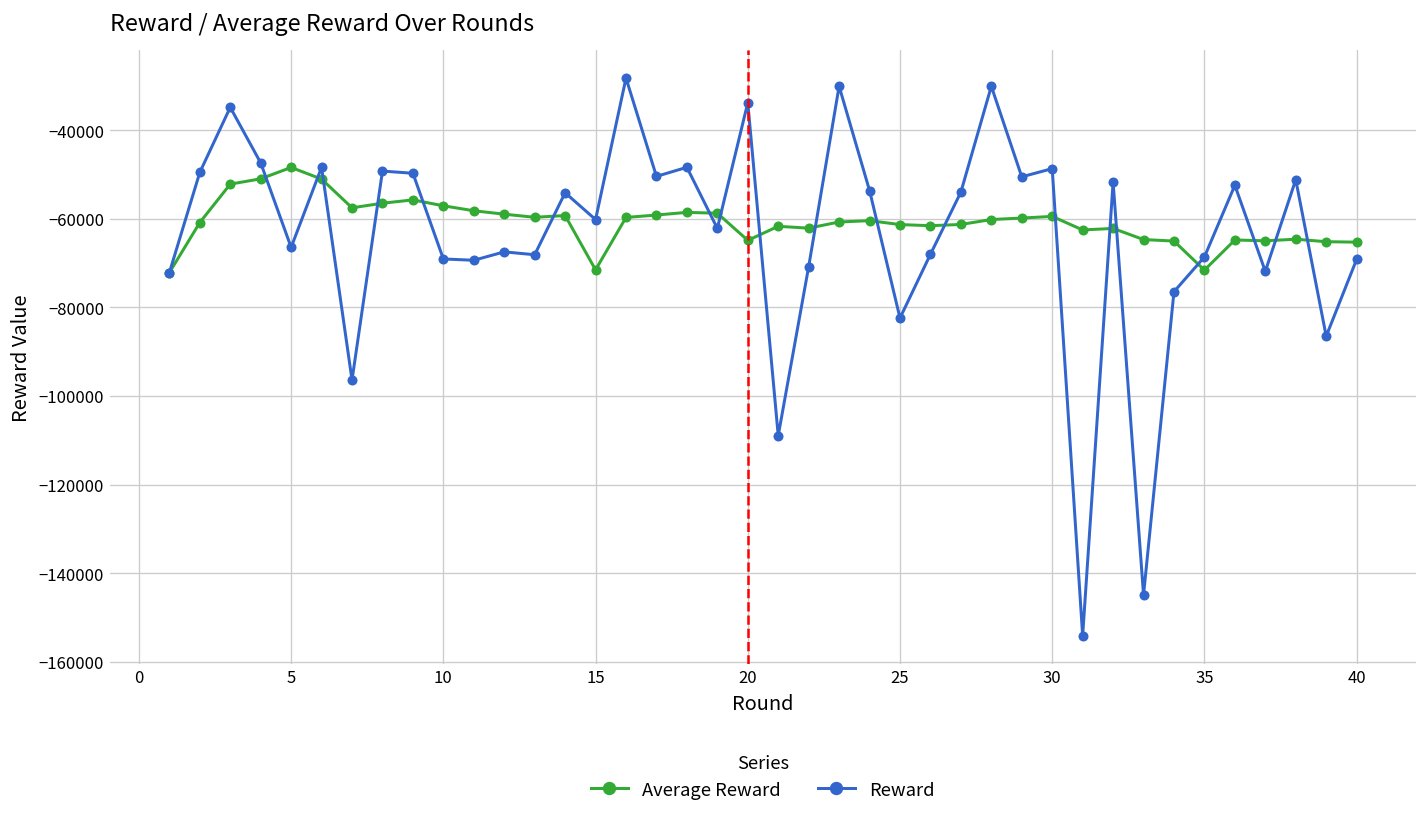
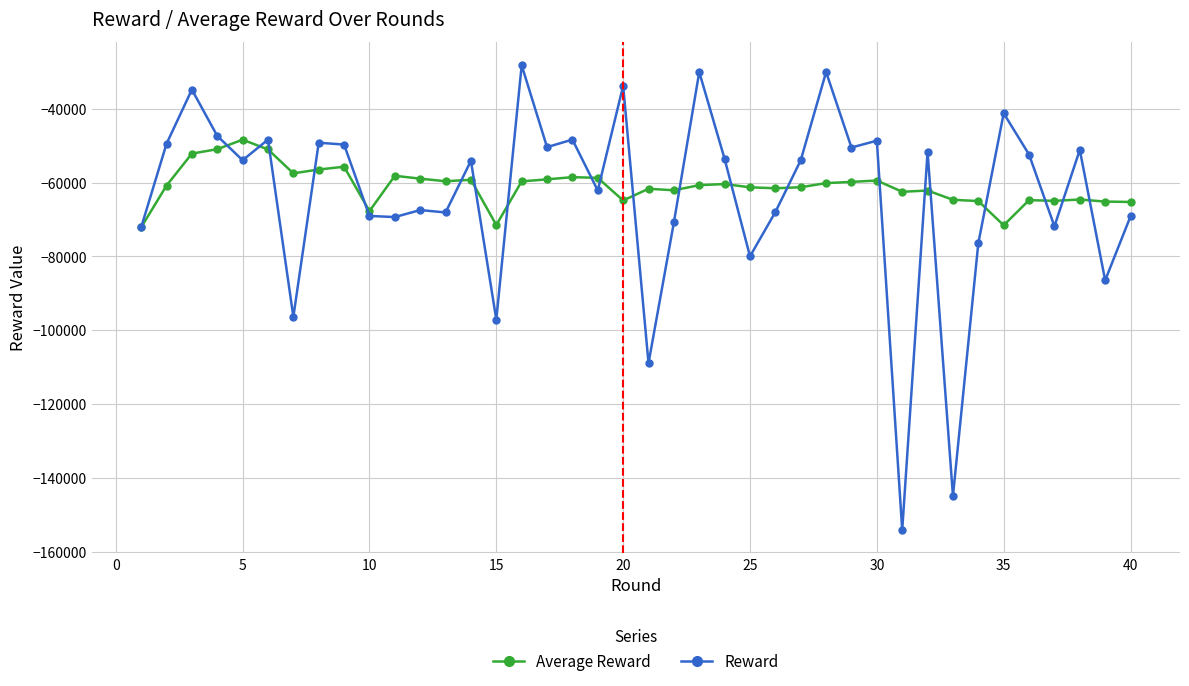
  {
    "Average Reward": {
      "5": -48000,
-     "10": -57000,
+     "10": -68000,
      "15": -72000,
      "20": -65000,
      "25": -61000,
      "30": -59000,
      "35": -72000,
      "40": -65000
    },
    "Reward": {
-     "5": -66000,
+     "5": -54000,
      "10": -69000,
-     "15": -60000,
+     "15": -97000,
      "20": -34000,
-     "25": -82000,
+     "25": -80000,
      "30": -49000,
-     "35": -69000,
+     "35": -41000,
      "40": -69000
    }
  }
